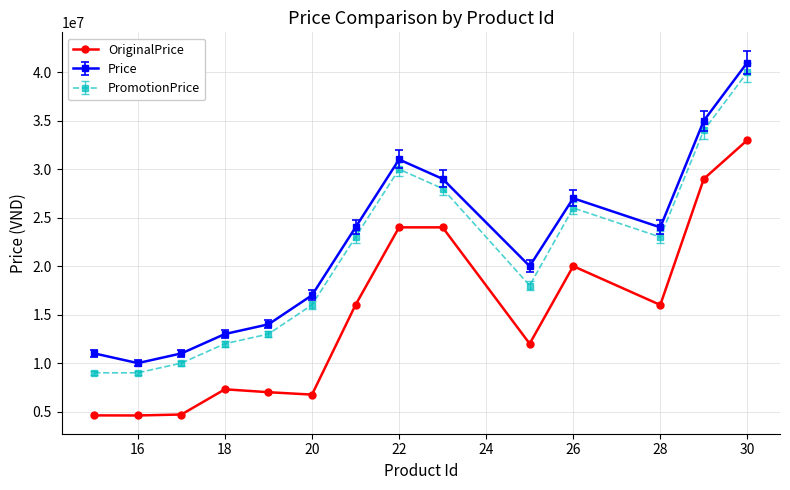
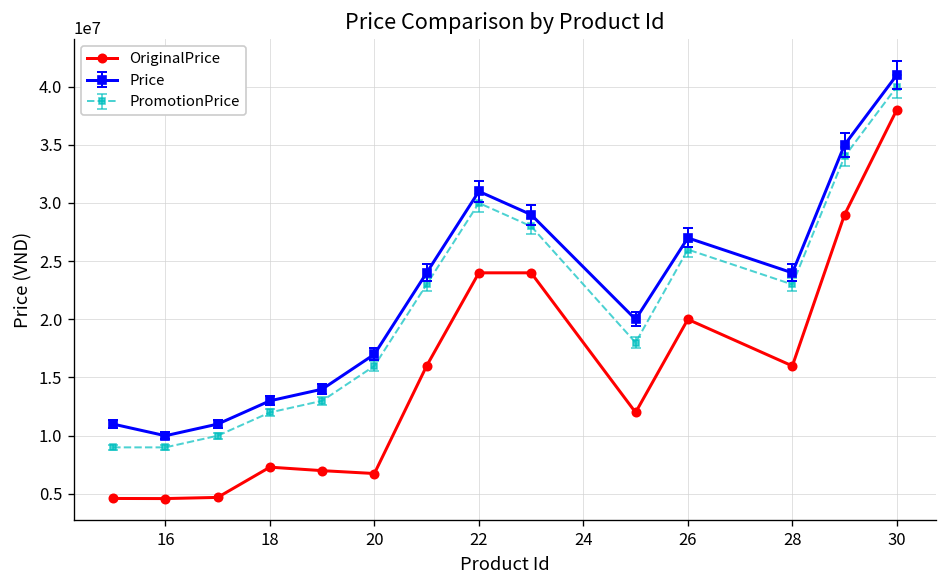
  {
    "OriginalPrice": {
      "16": 5000000,
      "18": 7000000,
      "20": 7000000,
      "22": 24000000,
      "26": 20000000,
      "28": 16000000,
-     "30": 33000000
+     "30": 38000000
    }
  }
